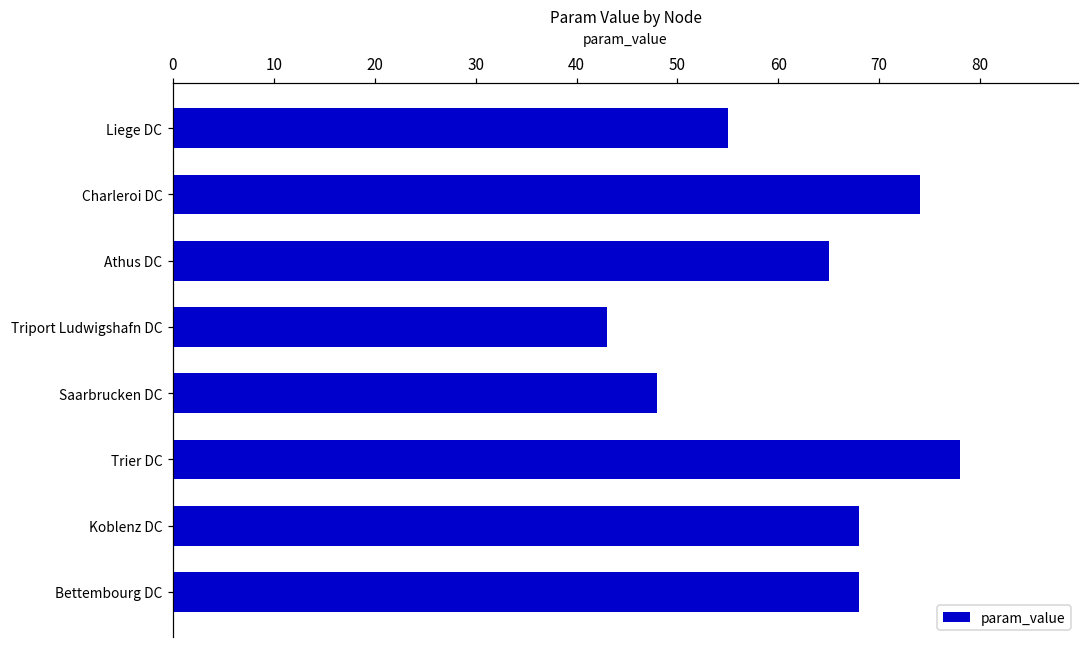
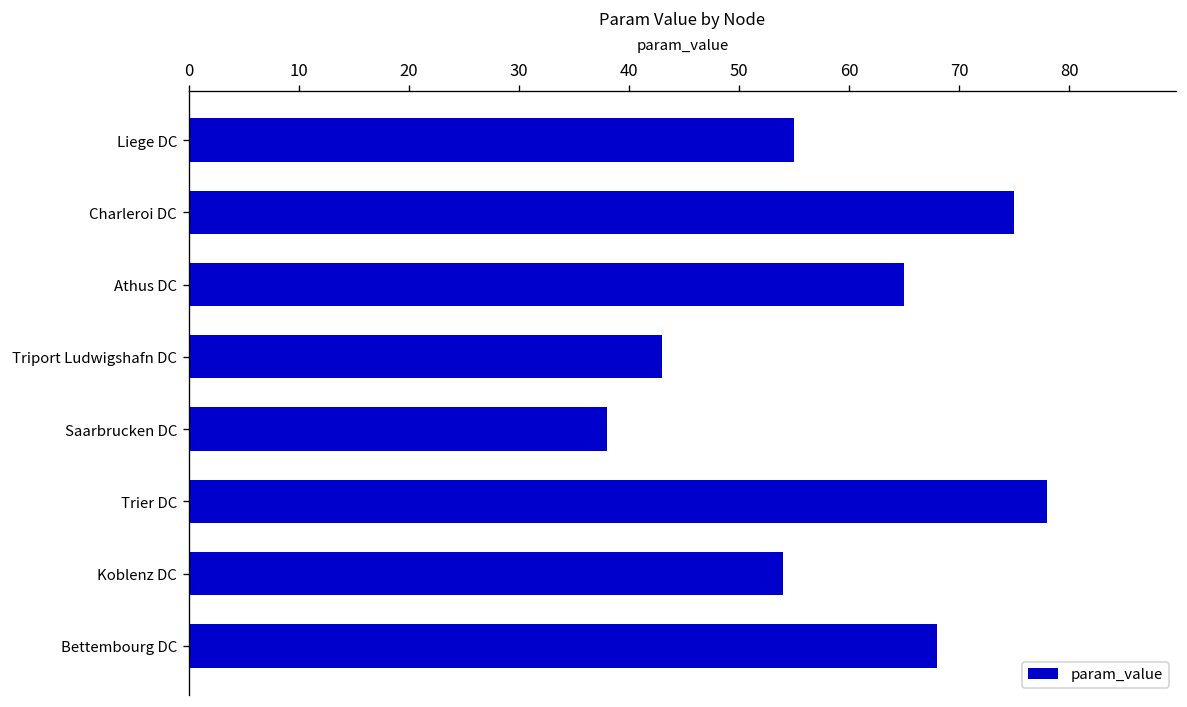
  {
    "Liege DC": 55,
-   "Charleroi DC": 74,
+   "Charleroi DC": 75,
    "Athus DC": 65,
    "Triport Ludwigshafn DC": 43,
-   "Saarbrucken DC": 48,
+   "Saarbrucken DC": 38,
    "Trier DC": 78,
-   "Koblenz DC": 68,
+   "Koblenz DC": 54,
    "Bettembourg DC": 68
  }
